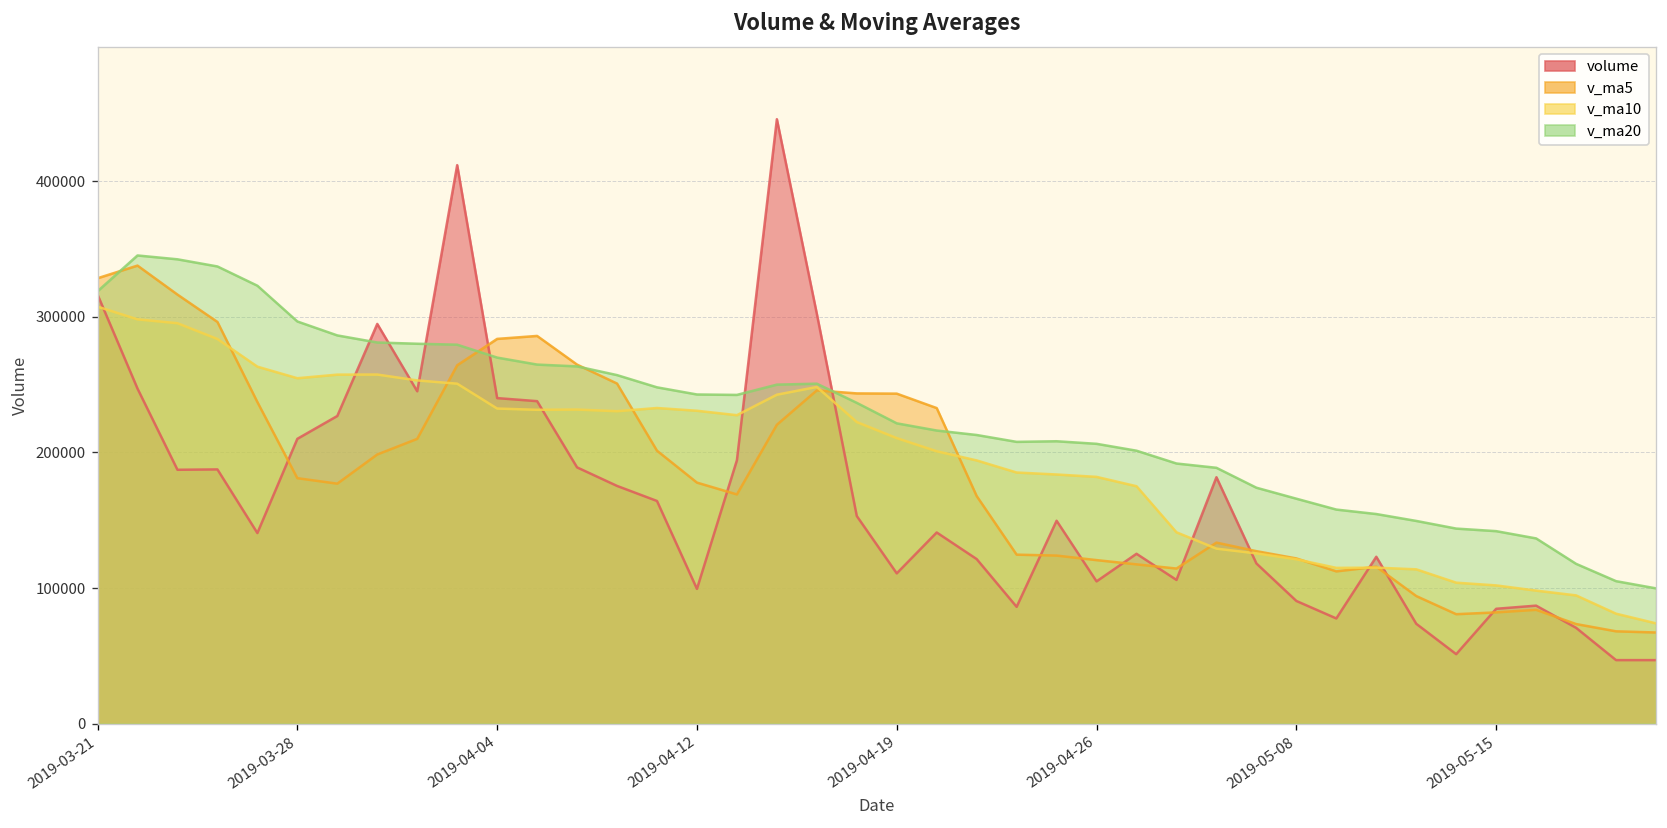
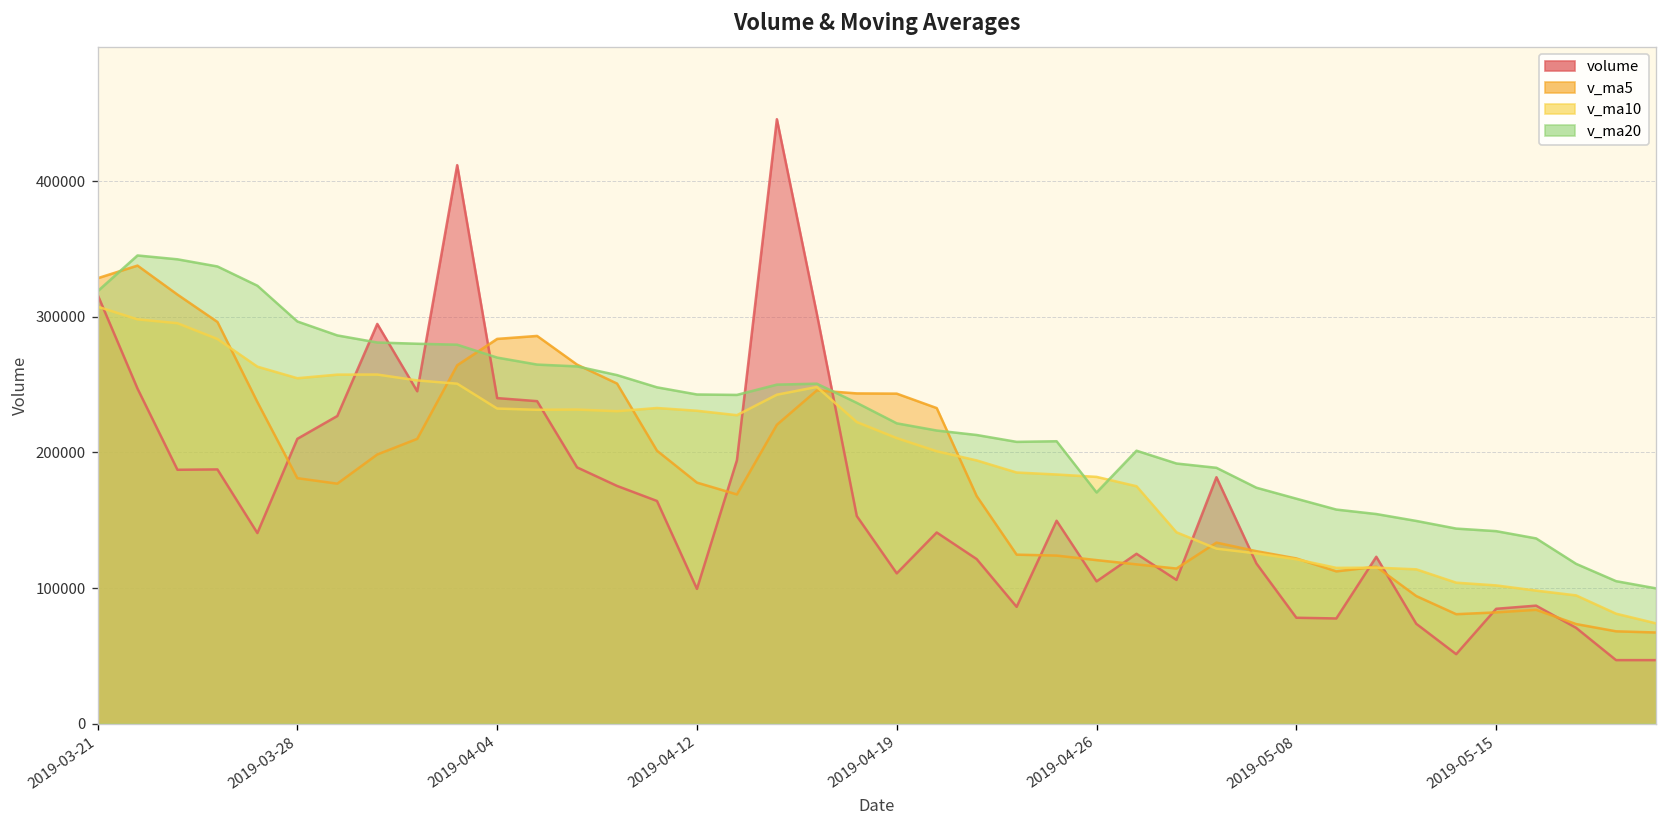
  {
    "volume": {
      "2019-03-21": 316000,
      "2019-03-28": 210000,
      "2019-04-04": 240000,
      "2019-04-12": 99000,
      "2019-04-19": 111000,
      "2019-04-26": 105000,
-     "2019-05-08": 90000,
+     "2019-05-08": 78000,
      "2019-05-15": 85000
    },
    "v_ma20": {
      "2019-03-21": 319000,
      "2019-03-28": 297000,
      "2019-04-04": 270000,
      "2019-04-12": 243000,
      "2019-04-19": 222000,
-     "2019-04-26": 206000,
+     "2019-04-26": 171000,
      "2019-05-08": 166000,
      "2019-05-15": 142000
    }
  }
